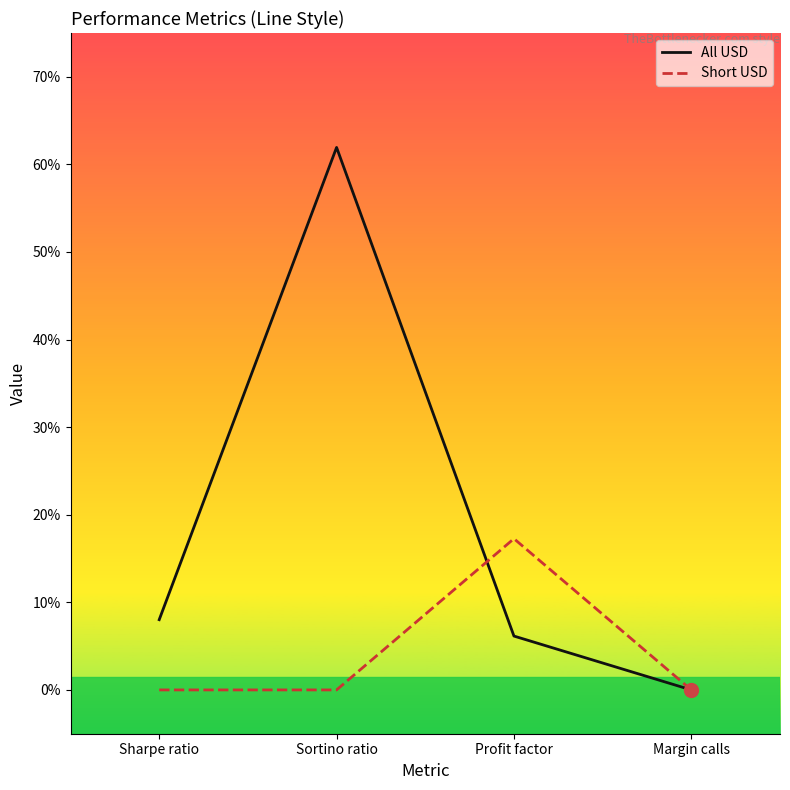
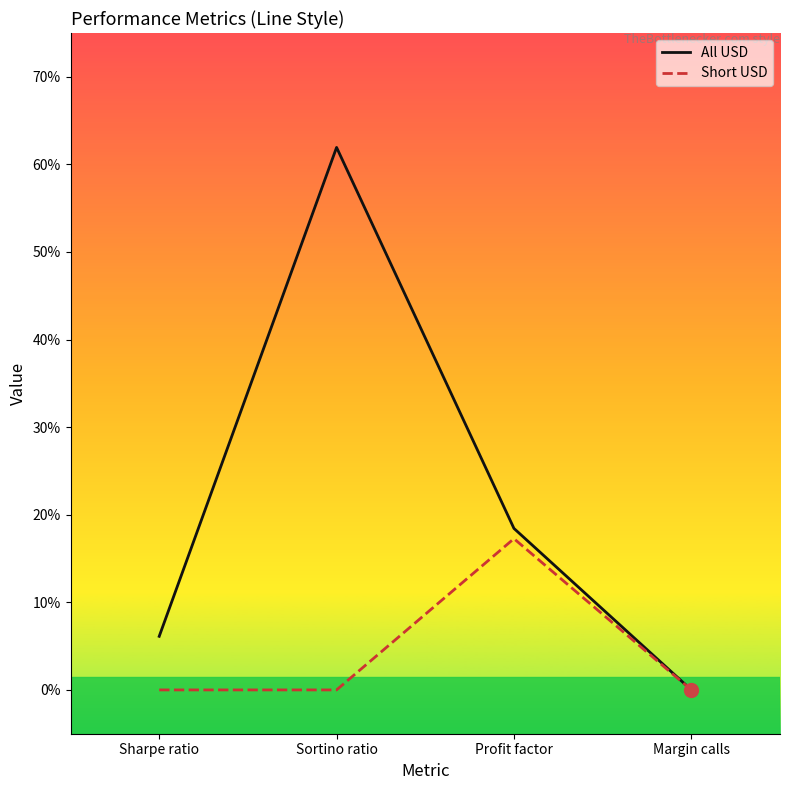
  {
    "All USD": {
-     "Sharpe ratio": "8%",
+     "Sharpe ratio": "6%",
      "Sortino ratio": "62%",
-     "Profit factor": "6%"
+     "Profit factor": "18%"
    }
  }
